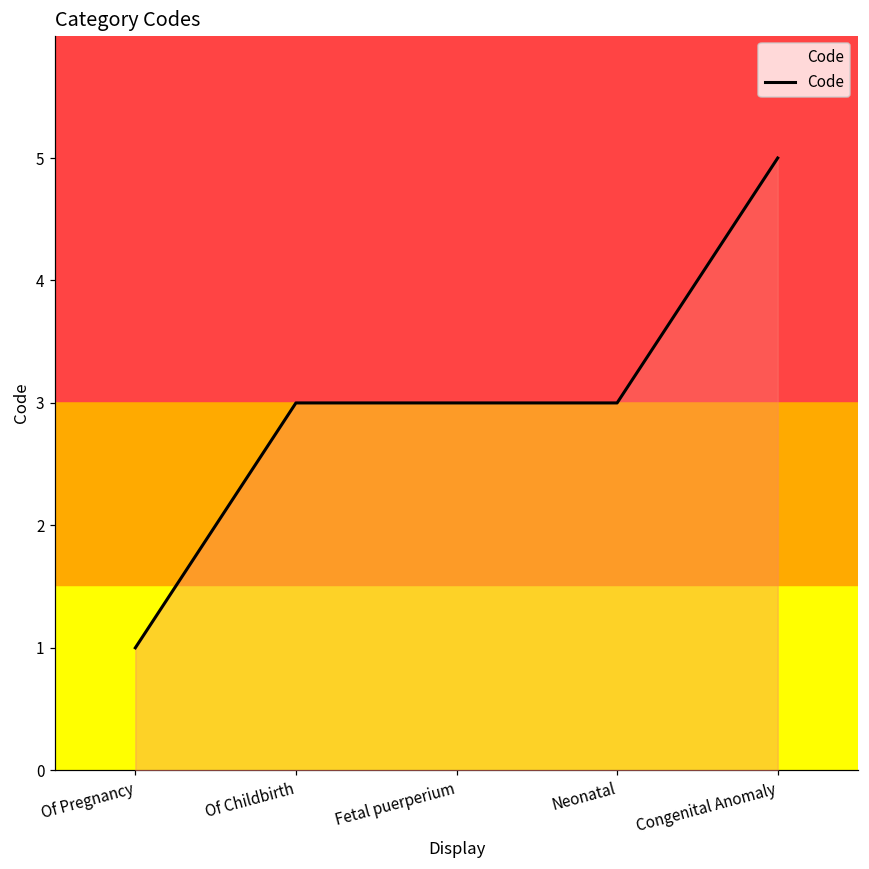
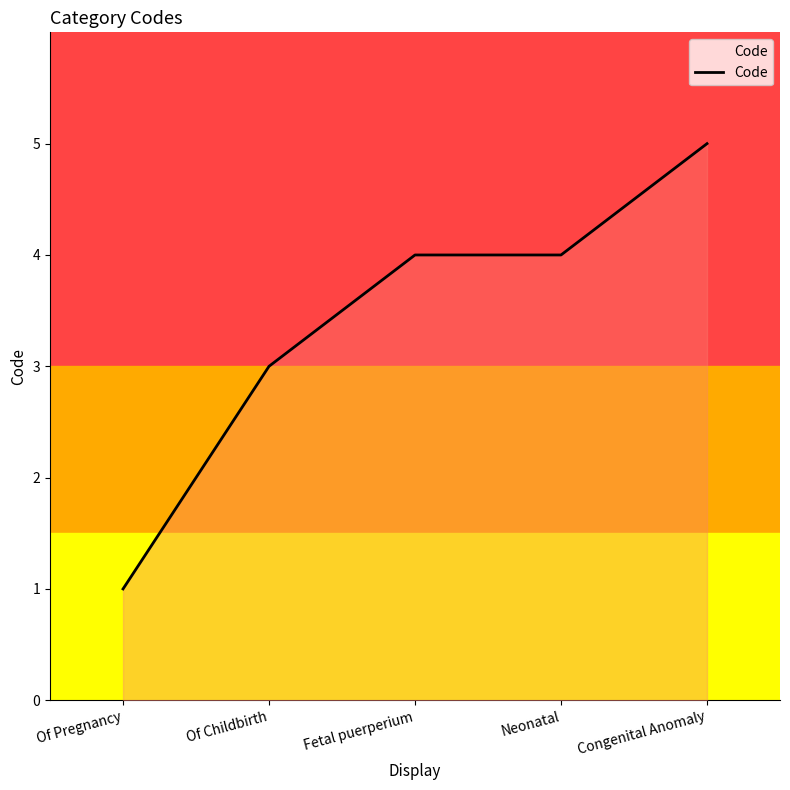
  {
    "Of Pregnancy": 1,
    "Of Childbirth": 3,
-   "Fetal puerperium": 3,
-   "Neonatal": 3,
+   "Fetal puerperium": 4,
+   "Neonatal": 4,
    "Congenital Anomaly": 5
  }
